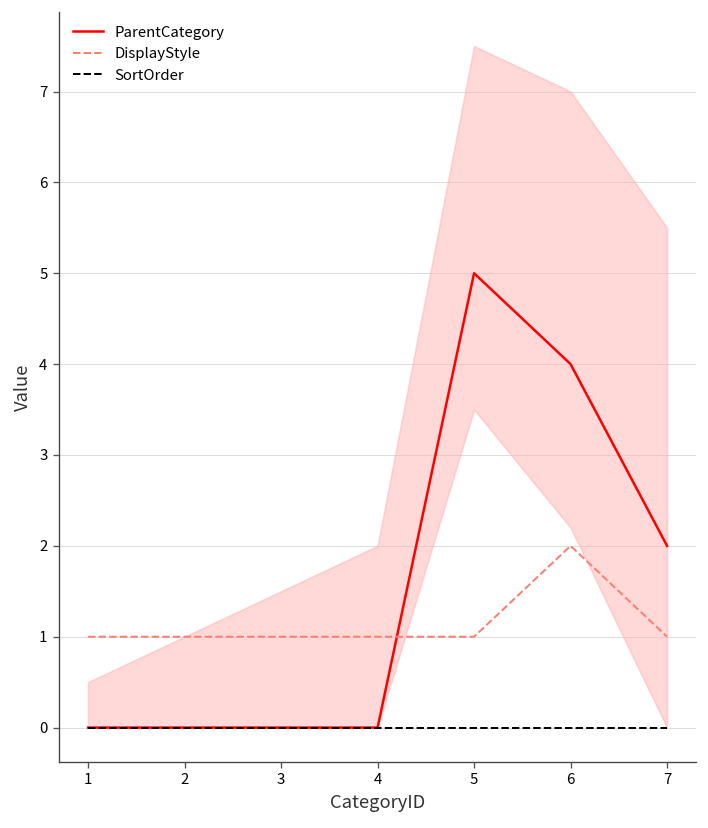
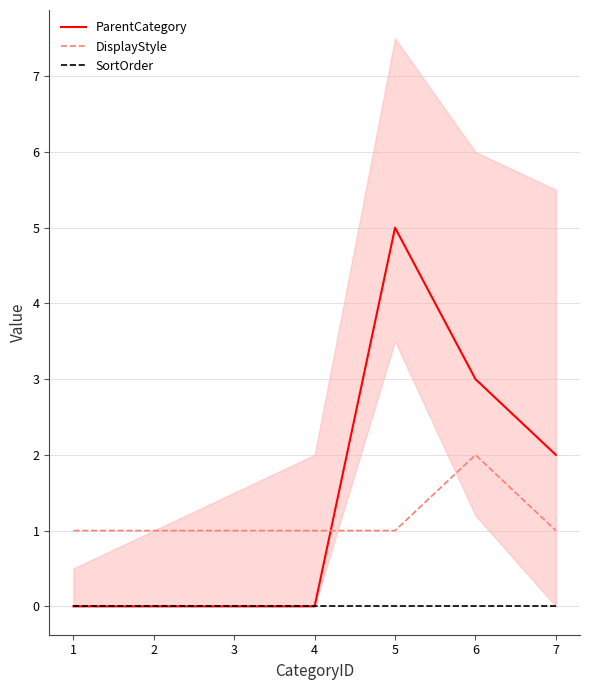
  {
    "ParentCategory": {
      "5": 5,
-     "6": 4,
+     "6": 3,
      "7": 2
    },
    "DisplayStyle": {
      "1": 1,
      "3": 1,
      "4": 1,
      "5": 1,
      "6": 2,
      "7": 1
    },
    "SortOrder": {
      "5": 0,
      "6": 0,
      "7": 0
    }
  }
